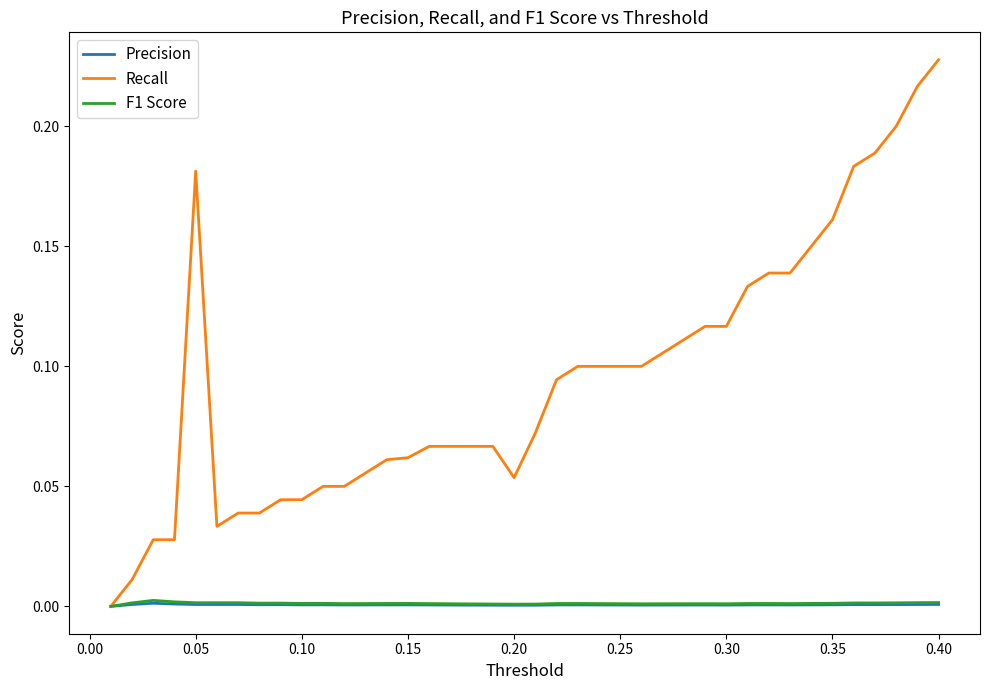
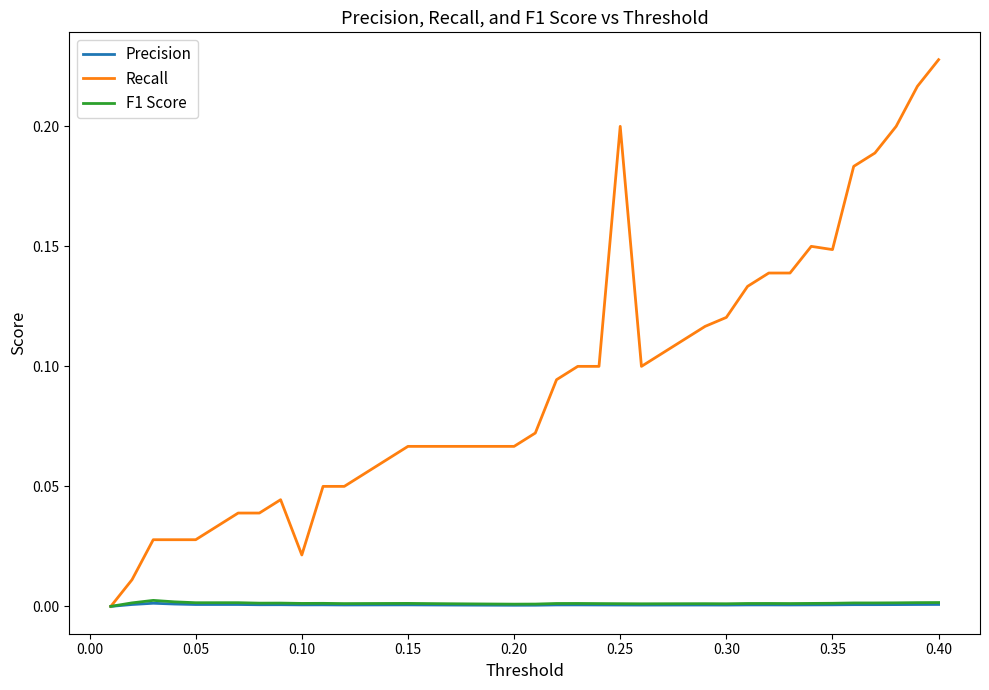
  {
    "Recall": {
-     "0.05": 0.181,
-     "0.10": 0.044,
-     "0.15": 0.062,
-     "0.20": 0.054,
-     "0.25": 0.1,
-     "0.30": 0.117,
-     "0.35": 0.161,
+     "0.05": 0.028,
+     "0.10": 0.021,
+     "0.15": 0.067,
+     "0.20": 0.067,
+     "0.25": 0.2,
+     "0.30": 0.120,
+     "0.35": 0.149,
      "0.40": 0.228
    }
  }
